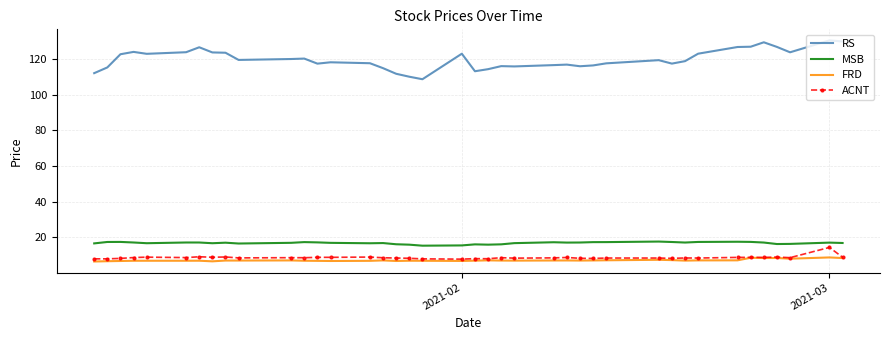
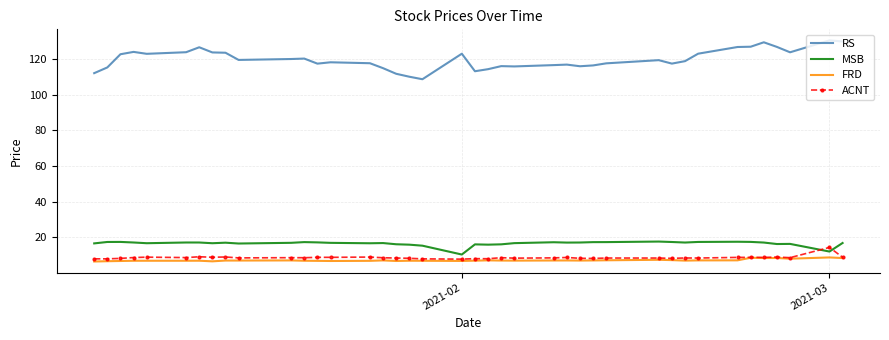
  {
    "RS": {
      "2021-02": 123
    },
    "MSB": {
-     "2021-02": 16,
-     "2021-03": 17
+     "2021-02": 10,
+     "2021-03": 12
    },
    "FRD": {
      "2021-03": 9
    },
    "ACNT": {
      "2021-03": 14
    }
  }
